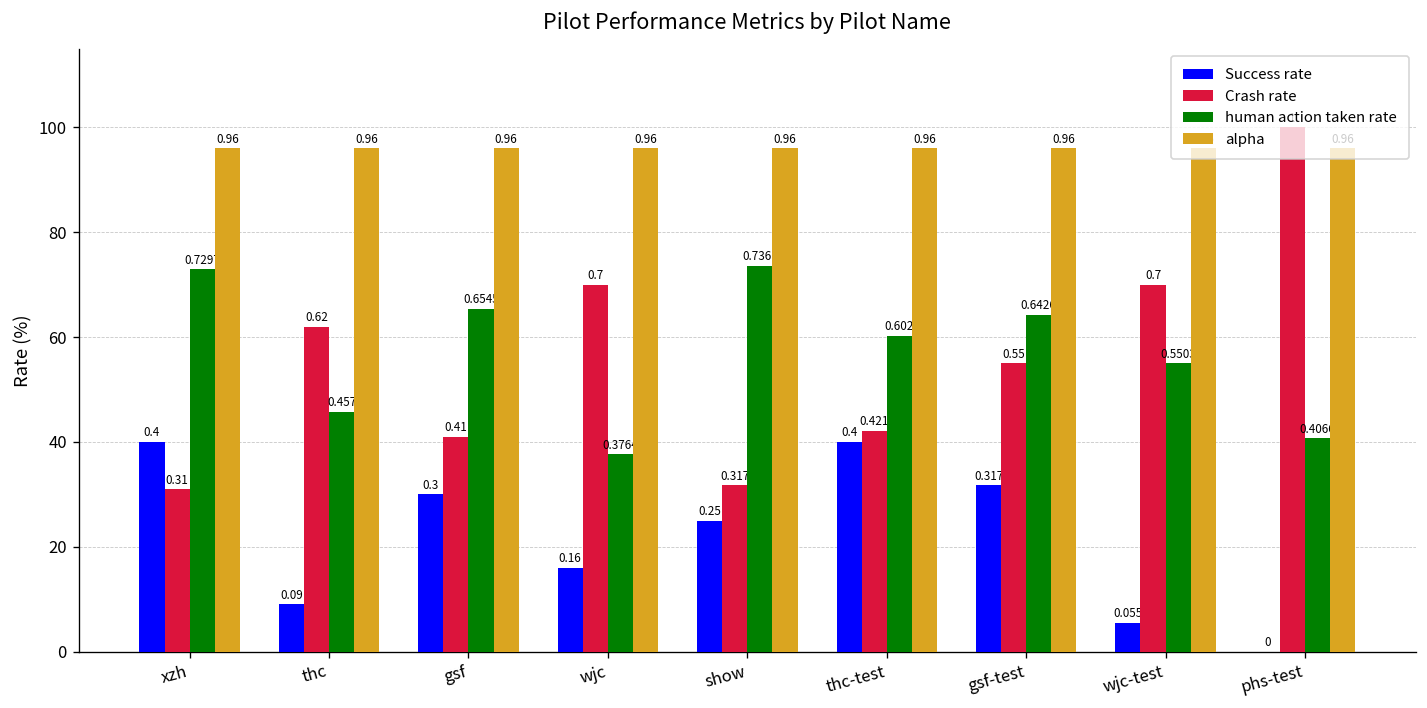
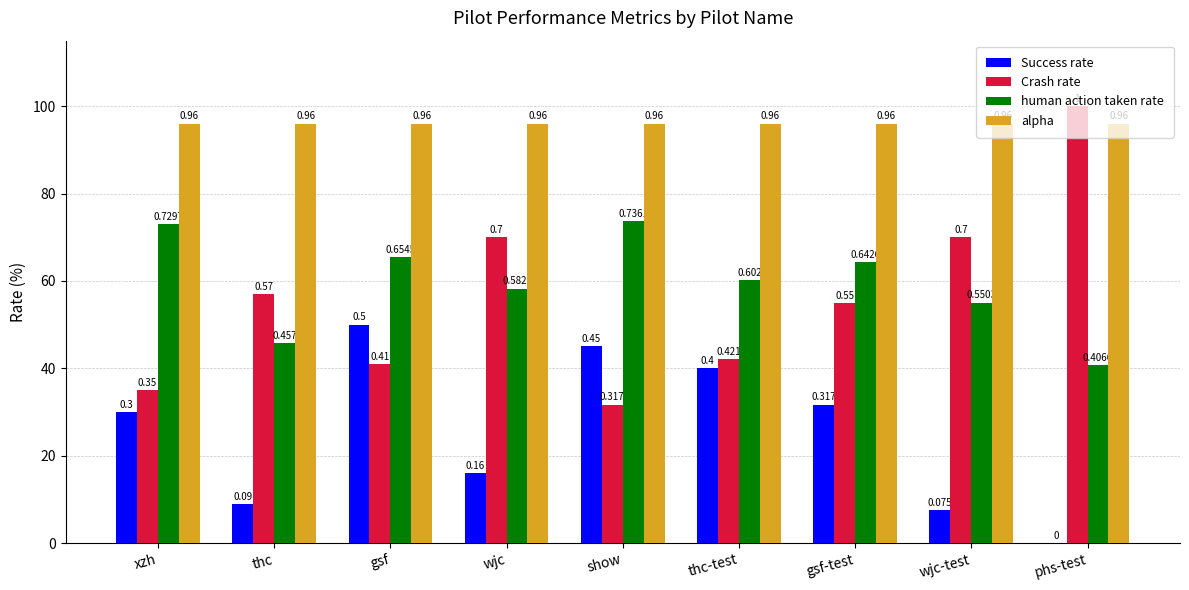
  {
    "Success rate": {
-     "xzh": 0.4,
+     "xzh": 0.3,
      "thc": 0.09,
-     "gsf": 0.3,
+     "gsf": 0.5,
      "wjc": 0.16,
-     "show": 0.25,
+     "show": 0.45,
      "thc-test": 0.4,
      "gsf-test": 0.317,
-     "wjc-test": 0.055,
+     "wjc-test": 0.075,
      "phs-test": 0
    },
    "Crash rate": {
-     "xzh": 0.31,
-     "thc": 0.62,
+     "xzh": 0.35,
+     "thc": 0.57,
      "gsf": 0.41,
      "wjc": 0.7,
      "show": 0.317,
      "thc-test": 0.421,
      "gsf-test": 0.55,
      "wjc-test": 0.7
    },
    "human action taken rate": {
      "xzh": 0.7297,
      "thc": 0.457,
      "gsf": 0.6545,
-     "wjc": 0.3764,
+     "wjc": 0.5825,
      "show": 0.7361,
      "thc-test": 0.602,
      "gsf-test": 0.6426,
      "wjc-test": 0.5503,
      "phs-test": 0.4066
    },
    "alpha": {
      "xzh": 0.96,
      "thc": 0.96,
      "gsf": 0.96,
      "wjc": 0.96,
      "show": 0.96,
      "thc-test": 0.96,
      "gsf-test": 0.96
    }
  }
